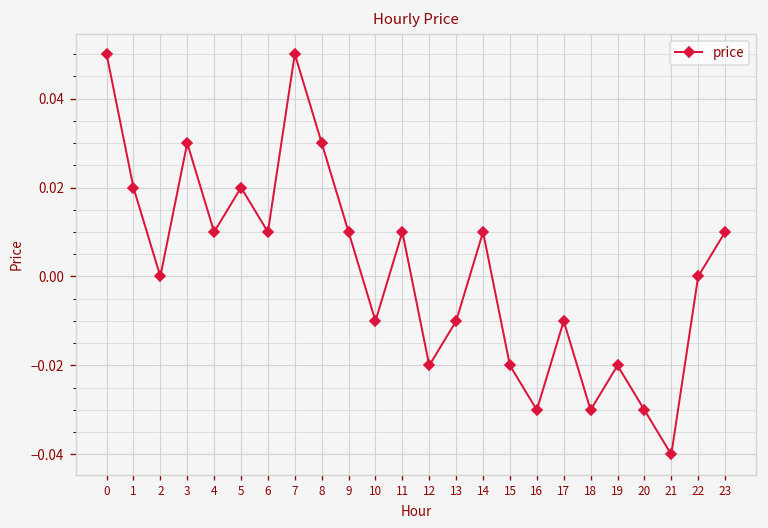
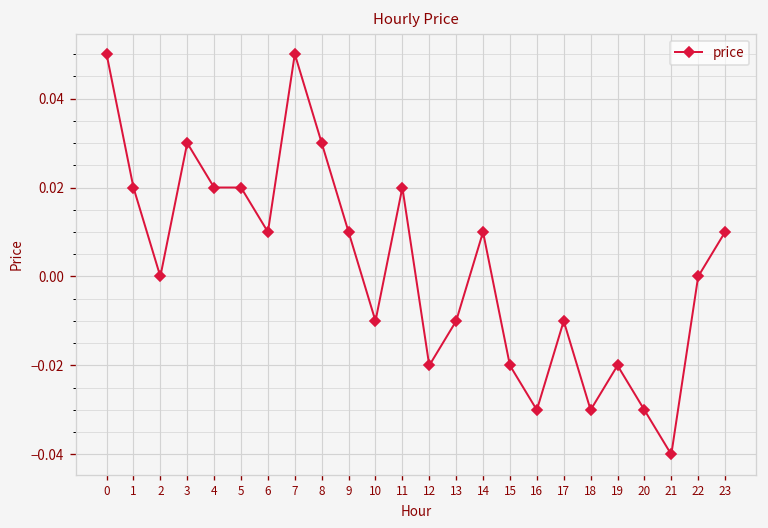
  {
    "0": 0.05,
    "1": 0.02,
    "2": 0.00,
    "3": 0.03,
-   "4": 0.01,
+   "4": 0.02,
    "5": 0.02,
    "6": 0.01,
    "7": 0.05,
    "8": 0.03,
    "9": 0.01,
    "10": -0.01,
-   "11": 0.01,
+   "11": 0.02,
    "12": -0.02,
    "13": -0.01,
    "14": 0.01,
    "15": -0.02,
    "16": -0.03,
    "17": -0.01,
    "18": -0.03,
    "19": -0.02,
    "20": -0.03,
    "21": -0.04,
    "22": 0.00,
    "23": 0.01
  }
